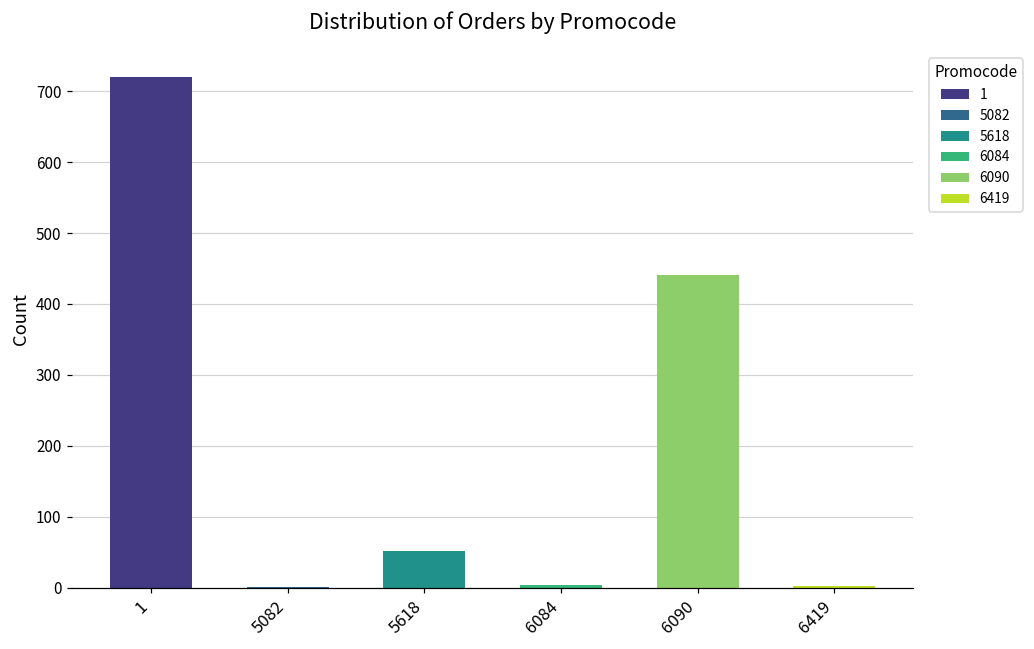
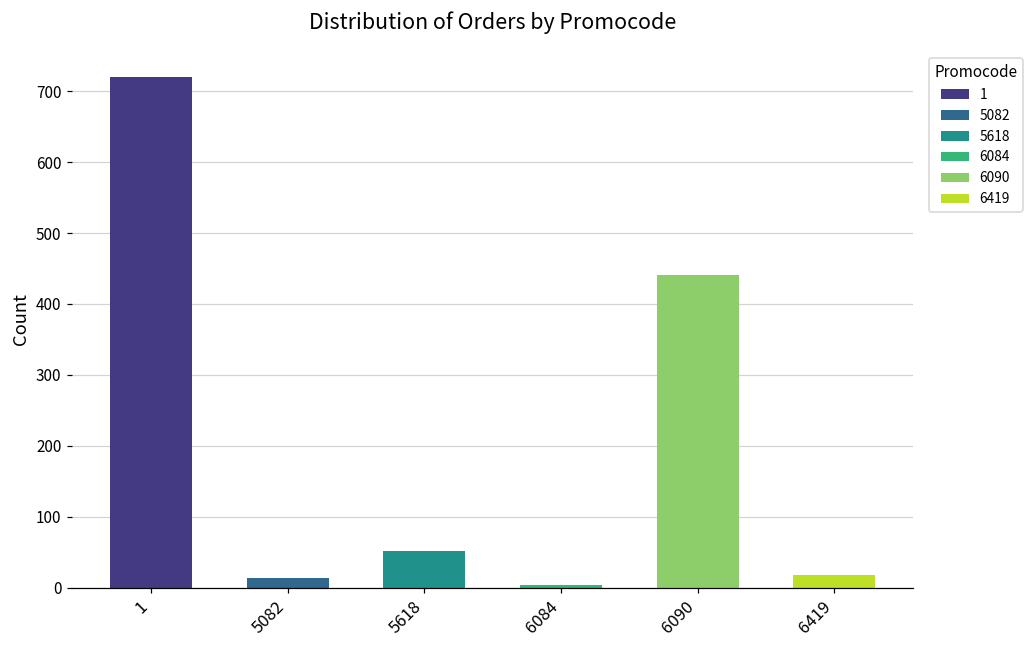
  {
    "1": 720,
-   "5082": 0,
+   "5082": 10,
    "5618": 50,
    "6090": 440,
-   "6419": 0
+   "6419": 20
  }
